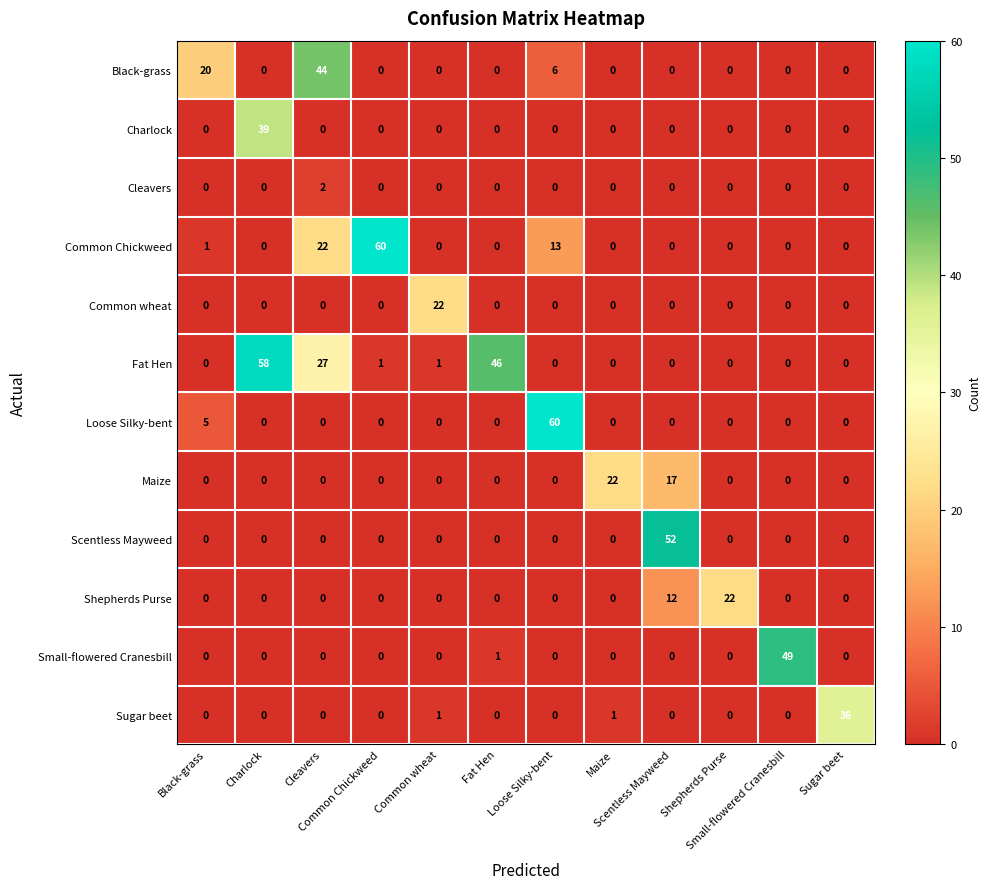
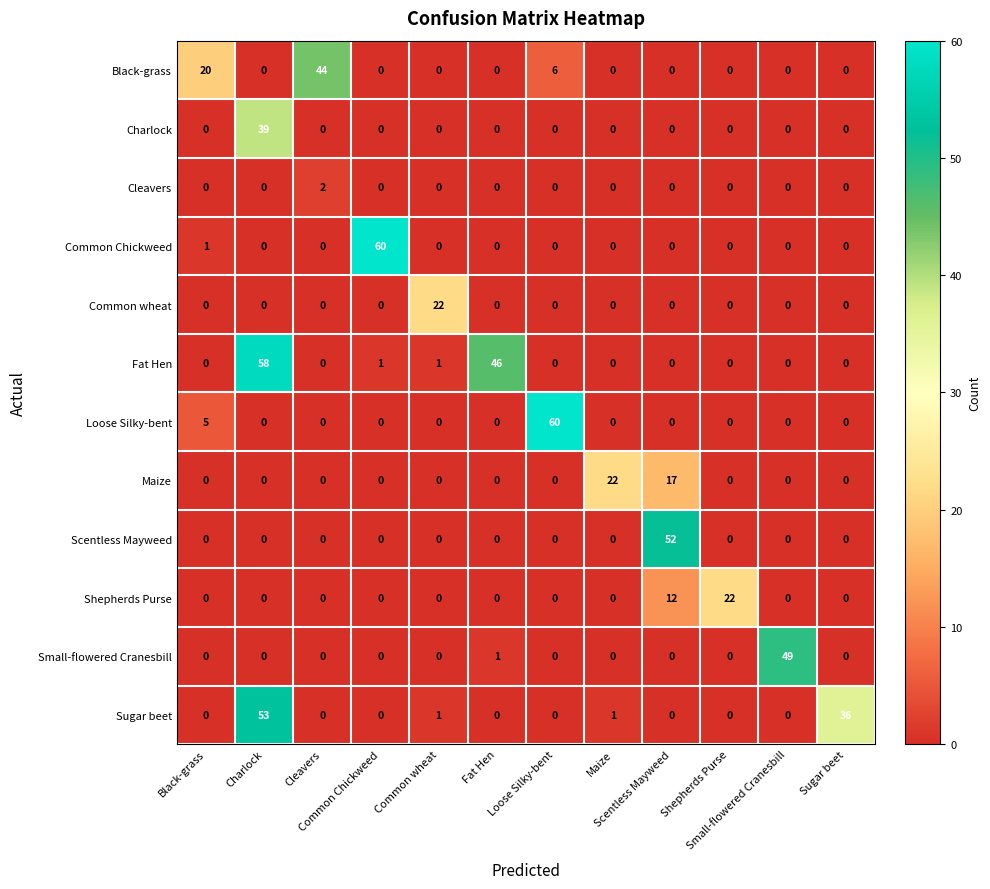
  {
    "Black-grass": {
      "Black-grass": 20,
      "Charlock": 0,
      "Cleavers": 44,
      "Common Chickweed": 0,
      "Common wheat": 0,
      "Fat Hen": 0,
      "Loose Silky-bent": 6,
      "Maize": 0,
      "Scentless Mayweed": 0,
      "Shepherds Purse": 0,
      "Small-flowered Cranesbill": 0,
      "Sugar beet": 0
    },
    "Charlock": {
      "Black-grass": 0,
      "Charlock": 39,
      "Cleavers": 0,
      "Common Chickweed": 0,
      "Common wheat": 0,
      "Fat Hen": 0,
      "Loose Silky-bent": 0,
      "Maize": 0,
      "Scentless Mayweed": 0,
      "Shepherds Purse": 0,
      "Small-flowered Cranesbill": 0,
      "Sugar beet": 0
    },
    "Cleavers": {
      "Black-grass": 0,
      "Charlock": 0,
      "Cleavers": 2,
      "Common Chickweed": 0,
      "Common wheat": 0,
      "Fat Hen": 0,
      "Loose Silky-bent": 0,
      "Maize": 0,
      "Scentless Mayweed": 0,
      "Shepherds Purse": 0,
      "Small-flowered Cranesbill": 0,
      "Sugar beet": 0
    },
    "Common Chickweed": {
      "Black-grass": 1,
      "Charlock": 0,
-     "Cleavers": 22,
+     "Cleavers": 0,
      "Common Chickweed": 60,
      "Common wheat": 0,
      "Fat Hen": 0,
-     "Loose Silky-bent": 13,
+     "Loose Silky-bent": 0,
      "Maize": 0,
      "Scentless Mayweed": 0,
      "Shepherds Purse": 0,
      "Small-flowered Cranesbill": 0,
      "Sugar beet": 0
    },
    "Common wheat": {
      "Black-grass": 0,
      "Charlock": 0,
      "Cleavers": 0,
      "Common Chickweed": 0,
      "Common wheat": 22,
      "Fat Hen": 0,
      "Loose Silky-bent": 0,
      "Maize": 0,
      "Scentless Mayweed": 0,
      "Shepherds Purse": 0,
      "Small-flowered Cranesbill": 0,
      "Sugar beet": 0
    },
    "Fat Hen": {
      "Black-grass": 0,
      "Charlock": 58,
-     "Cleavers": 27,
+     "Cleavers": 0,
      "Common Chickweed": 1,
      "Common wheat": 1,
      "Fat Hen": 46,
      "Loose Silky-bent": 0,
      "Maize": 0,
      "Scentless Mayweed": 0,
      "Shepherds Purse": 0,
      "Small-flowered Cranesbill": 0,
      "Sugar beet": 0
    },
    "Loose Silky-bent": {
      "Black-grass": 5,
      "Charlock": 0,
      "Cleavers": 0,
      "Common Chickweed": 0,
      "Common wheat": 0,
      "Fat Hen": 0,
      "Loose Silky-bent": 60,
      "Maize": 0,
      "Scentless Mayweed": 0,
      "Shepherds Purse": 0,
      "Small-flowered Cranesbill": 0,
      "Sugar beet": 0
    },
    "Maize": {
      "Black-grass": 0,
      "Charlock": 0,
      "Cleavers": 0,
      "Common Chickweed": 0,
      "Common wheat": 0,
      "Fat Hen": 0,
      "Loose Silky-bent": 0,
      "Maize": 22,
      "Scentless Mayweed": 17,
      "Shepherds Purse": 0,
      "Small-flowered Cranesbill": 0,
      "Sugar beet": 0
    },
    "Scentless Mayweed": {
      "Black-grass": 0,
      "Charlock": 0,
      "Cleavers": 0,
      "Common Chickweed": 0,
      "Common wheat": 0,
      "Fat Hen": 0,
      "Loose Silky-bent": 0,
      "Maize": 0,
      "Scentless Mayweed": 52,
      "Shepherds Purse": 0,
      "Small-flowered Cranesbill": 0,
      "Sugar beet": 0
    },
    "Shepherds Purse": {
      "Black-grass": 0,
      "Charlock": 0,
      "Cleavers": 0,
      "Common Chickweed": 0,
      "Common wheat": 0,
      "Fat Hen": 0,
      "Loose Silky-bent": 0,
      "Maize": 0,
      "Scentless Mayweed": 12,
      "Shepherds Purse": 22,
      "Small-flowered Cranesbill": 0,
      "Sugar beet": 0
    },
    "Small-flowered Cranesbill": {
      "Black-grass": 0,
      "Charlock": 0,
      "Cleavers": 0,
      "Common Chickweed": 0,
      "Common wheat": 0,
      "Fat Hen": 1,
      "Loose Silky-bent": 0,
      "Maize": 0,
      "Scentless Mayweed": 0,
      "Shepherds Purse": 0,
      "Small-flowered Cranesbill": 49,
      "Sugar beet": 0
    },
    "Sugar beet": {
      "Black-grass": 0,
-     "Charlock": 0,
+     "Charlock": 53,
      "Cleavers": 0,
      "Common Chickweed": 0,
      "Common wheat": 1,
      "Fat Hen": 0,
      "Loose Silky-bent": 0,
      "Maize": 1,
      "Scentless Mayweed": 0,
      "Shepherds Purse": 0,
      "Small-flowered Cranesbill": 0,
      "Sugar beet": 36
    }
  }
